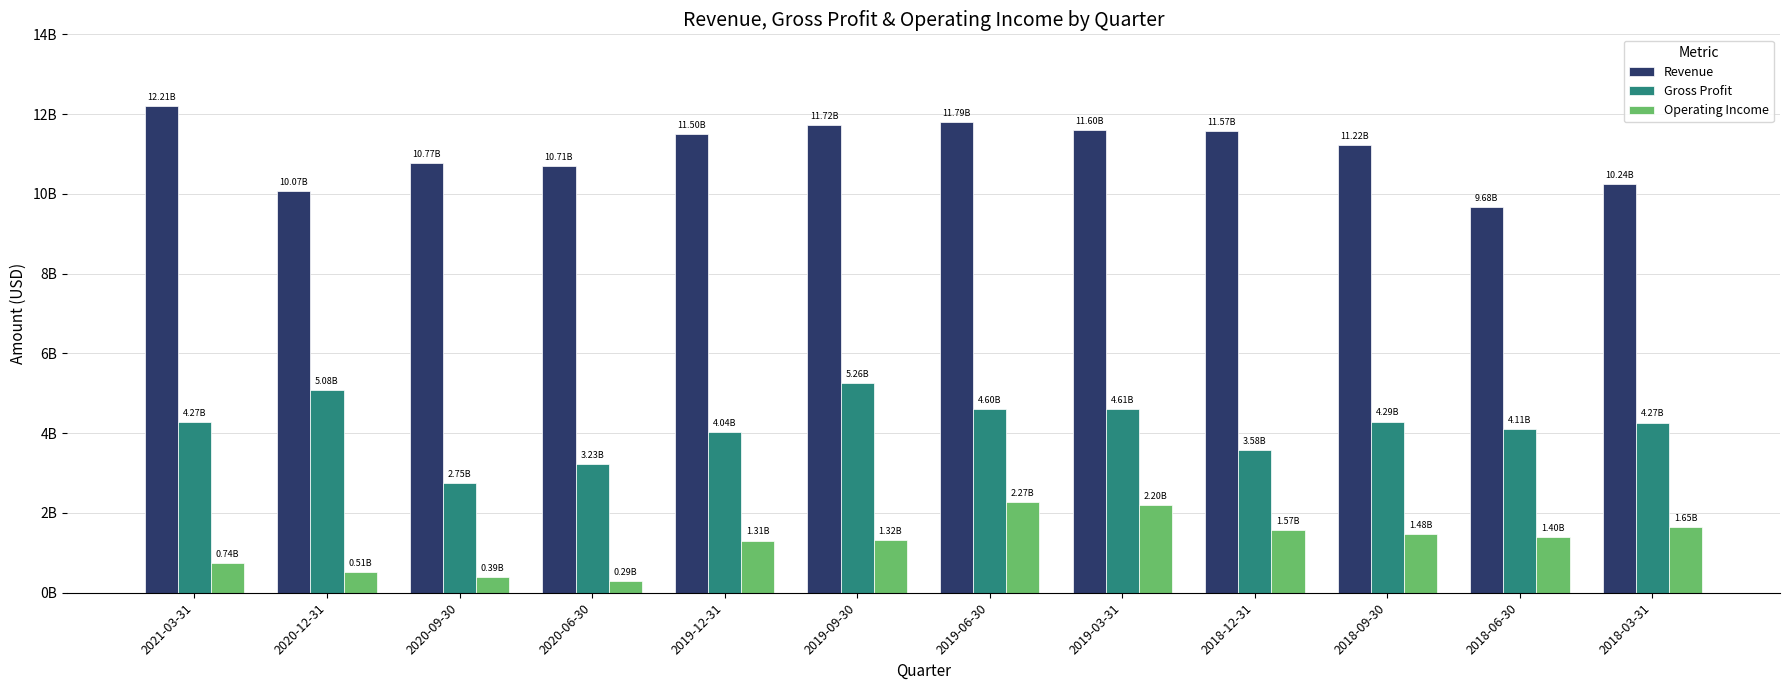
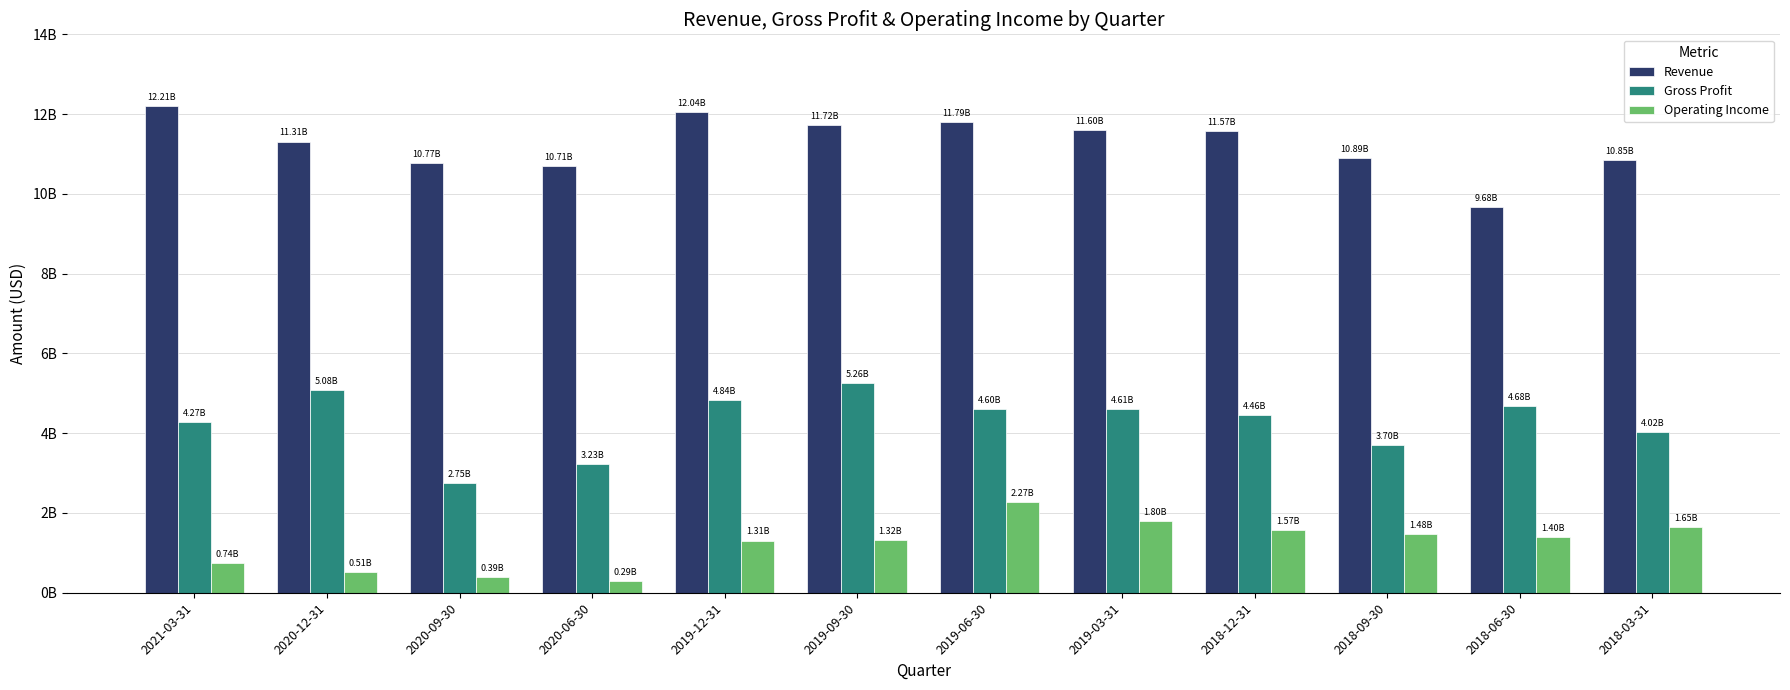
  {
    "Revenue": {
      "2021-03-31": "12.21B",
-     "2020-12-31": "10.07B",
+     "2020-12-31": "11.31B",
      "2020-09-30": "10.77B",
      "2020-06-30": "10.71B",
-     "2019-12-31": "11.50B",
+     "2019-12-31": "12.04B",
      "2019-09-30": "11.72B",
      "2019-06-30": "11.79B",
      "2019-03-31": "11.60B",
      "2018-12-31": "11.57B",
-     "2018-09-30": "11.22B",
+     "2018-09-30": "10.89B",
      "2018-06-30": "9.68B",
-     "2018-03-31": "10.24B"
+     "2018-03-31": "10.85B"
    },
    "Gross Profit": {
      "2021-03-31": "4.27B",
      "2020-12-31": "5.08B",
      "2020-09-30": "2.75B",
      "2020-06-30": "3.23B",
-     "2019-12-31": "4.04B",
+     "2019-12-31": "4.84B",
      "2019-09-30": "5.26B",
      "2019-06-30": "4.60B",
      "2019-03-31": "4.61B",
-     "2018-12-31": "3.58B",
-     "2018-09-30": "4.29B",
-     "2018-06-30": "4.11B",
-     "2018-03-31": "4.27B"
+     "2018-12-31": "4.46B",
+     "2018-09-30": "3.70B",
+     "2018-06-30": "4.68B",
+     "2018-03-31": "4.02B"
    },
    "Operating Income": {
      "2021-03-31": "0.74B",
      "2020-12-31": "0.51B",
      "2020-09-30": "0.39B",
      "2020-06-30": "0.29B",
      "2019-12-31": "1.31B",
      "2019-09-30": "1.32B",
      "2019-06-30": "2.27B",
-     "2019-03-31": "2.20B",
+     "2019-03-31": "1.80B",
      "2018-12-31": "1.57B",
      "2018-09-30": "1.48B",
      "2018-06-30": "1.40B",
      "2018-03-31": "1.65B"
    }
  }
